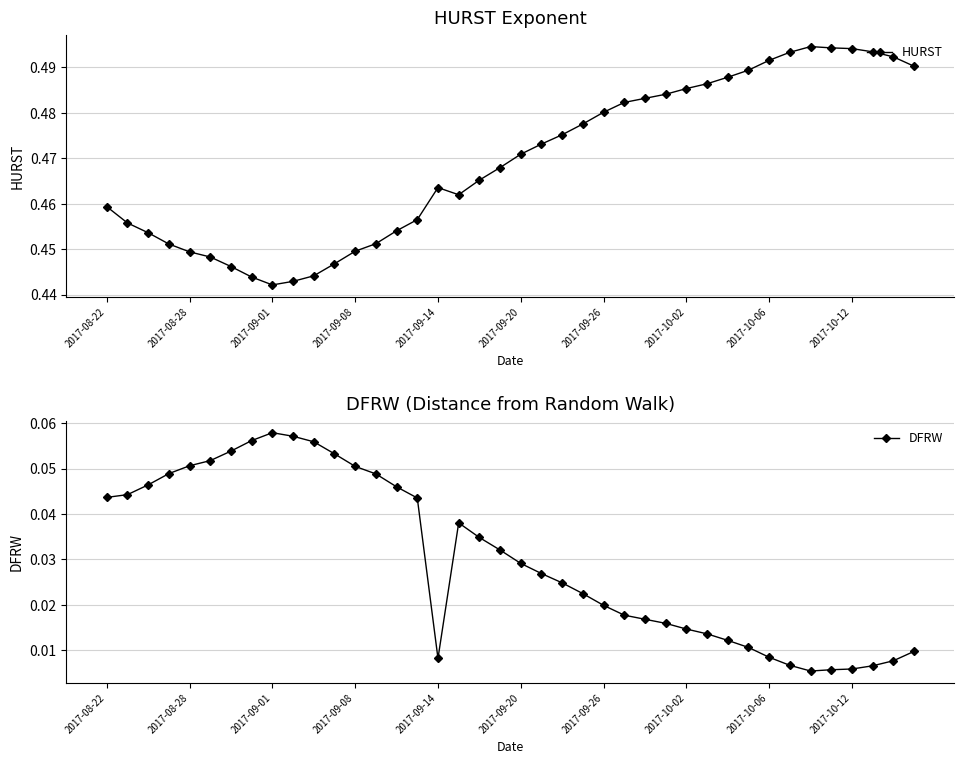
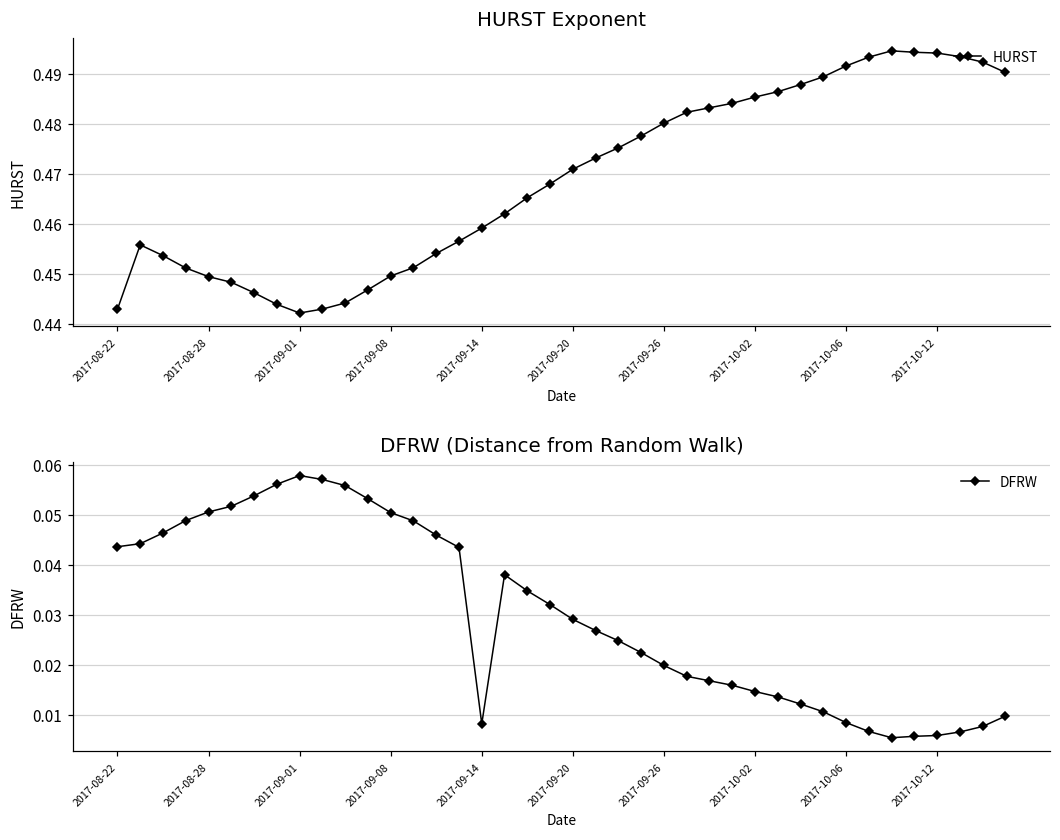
  {
    "HURST Exponent": {
-     "2017-08-22": 0.459,
+     "2017-08-22": 0.443,
      "2017-08-28": 0.449,
      "2017-09-01": 0.442,
      "2017-09-08": 0.450,
-     "2017-09-14": 0.464,
+     "2017-09-14": 0.459,
      "2017-09-20": 0.471,
      "2017-09-26": 0.480,
      "2017-10-02": 0.485,
      "2017-10-06": 0.492,
      "2017-10-12": 0.494
    },
    "DFRW (Distance from Random Walk)": {
      "2017-08-22": 0.044,
      "2017-08-28": 0.051,
      "2017-09-01": 0.058,
      "2017-09-08": 0.050,
      "2017-09-14": 0.008,
      "2017-09-20": 0.029,
      "2017-09-26": 0.020,
      "2017-10-02": 0.015,
      "2017-10-06": 0.008,
      "2017-10-12": 0.006
    }
  }
